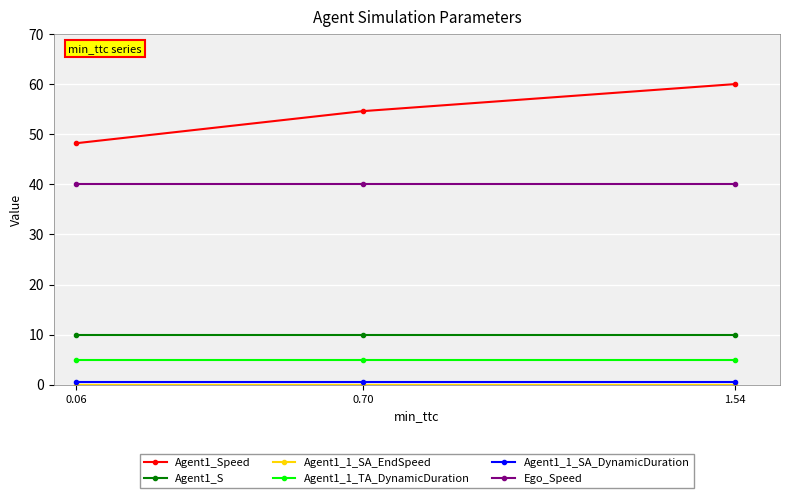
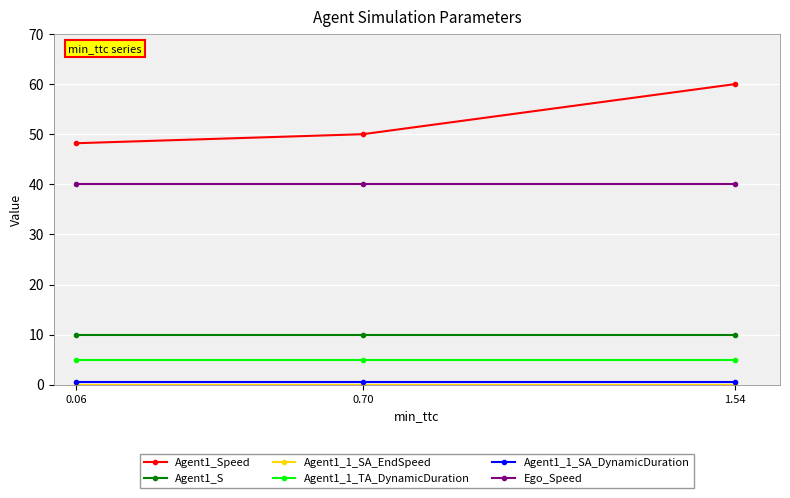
  {
    "Agent1_Speed": {
      "0.06": 48,
-     "0.70": 55,
+     "0.70": 50,
      "1.54": 60
    },
    "Agent1_S": {
      "0.06": 10,
      "0.70": 10,
      "1.54": 10
    },
    "Agent1_1_TA_DynamicDuration": {
      "0.06": 5,
      "0.70": 5,
      "1.54": 5
    },
    "Ego_Speed": {
      "0.06": 40,
      "0.70": 40,
      "1.54": 40
    }
  }
